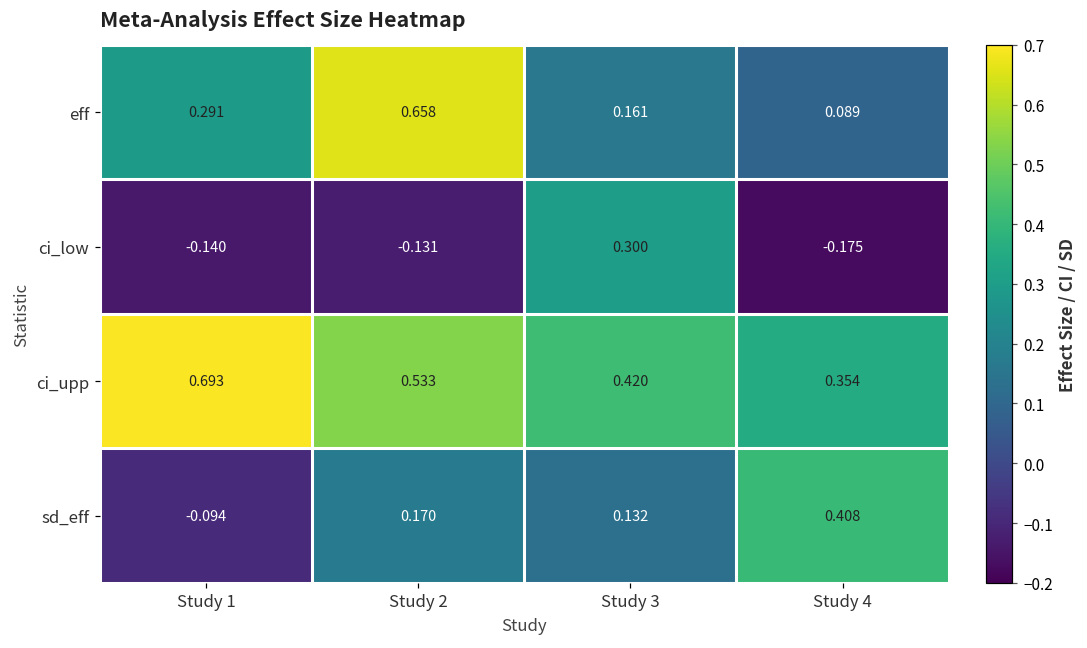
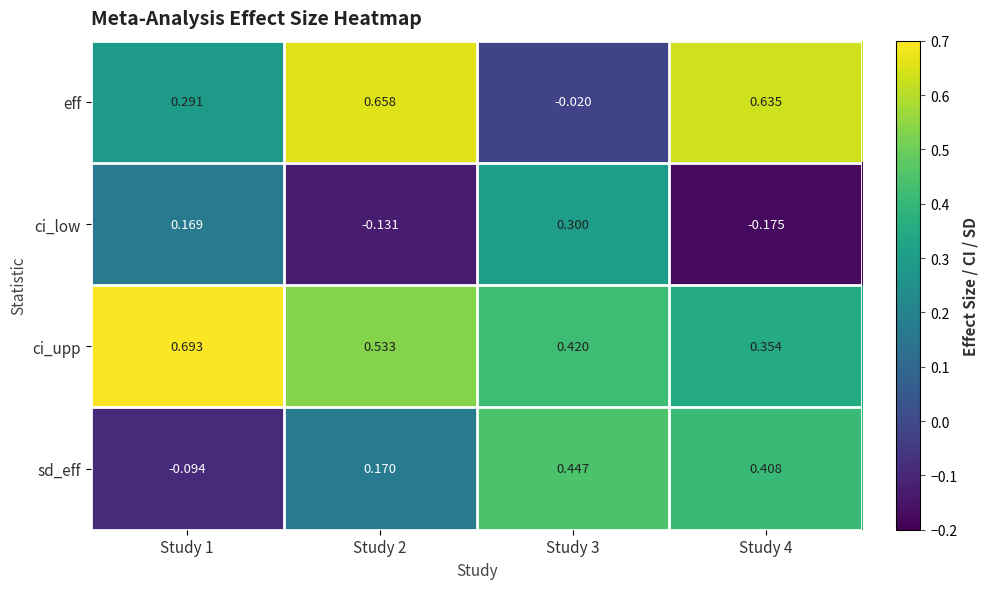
  {
    "eff": {
      "Study 1": 0.291,
      "Study 2": 0.658,
-     "Study 3": 0.161,
-     "Study 4": 0.089
+     "Study 3": -0.020,
+     "Study 4": 0.635
    },
    "ci_low": {
-     "Study 1": -0.140,
+     "Study 1": 0.169,
      "Study 2": -0.131,
      "Study 3": 0.300,
      "Study 4": -0.175
    },
    "ci_upp": {
      "Study 1": 0.693,
      "Study 2": 0.533,
      "Study 3": 0.420,
      "Study 4": 0.354
    },
    "sd_eff": {
      "Study 1": -0.094,
      "Study 2": 0.170,
-     "Study 3": 0.132,
+     "Study 3": 0.447,
      "Study 4": 0.408
    }
  }
